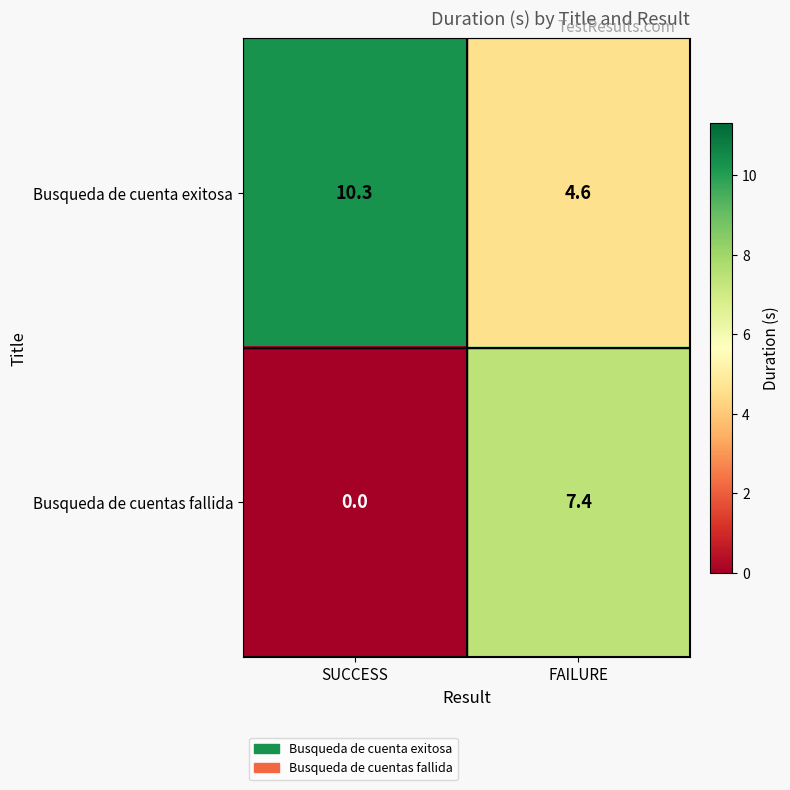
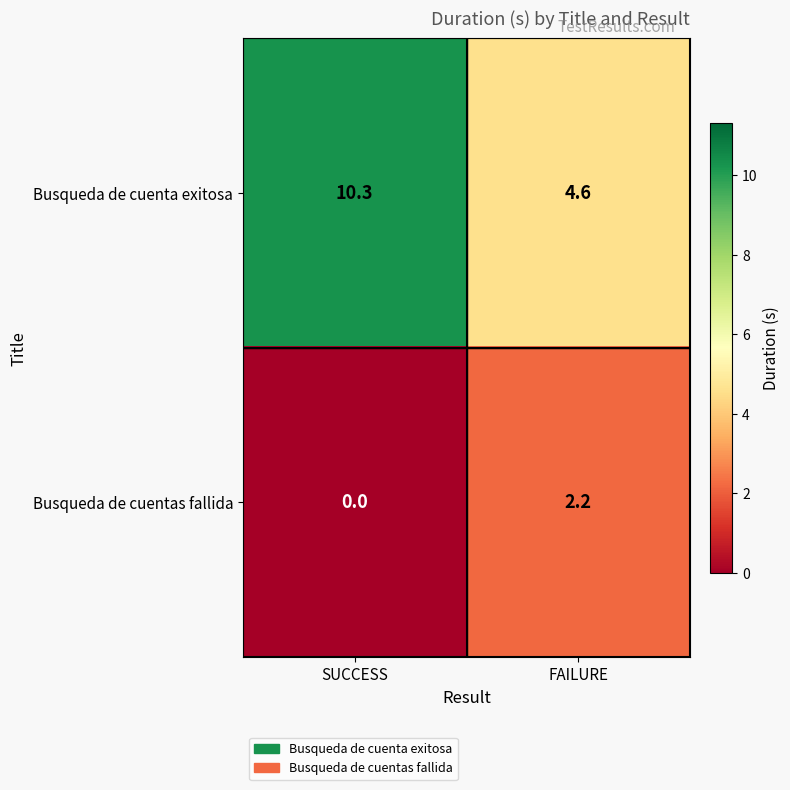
  {
    "Busqueda de cuenta exitosa": {
      "SUCCESS": 10.3,
      "FAILURE": 4.6
    },
    "Busqueda de cuentas fallida": {
      "SUCCESS": 0.0,
-     "FAILURE": 7.4
+     "FAILURE": 2.2
    }
  }
